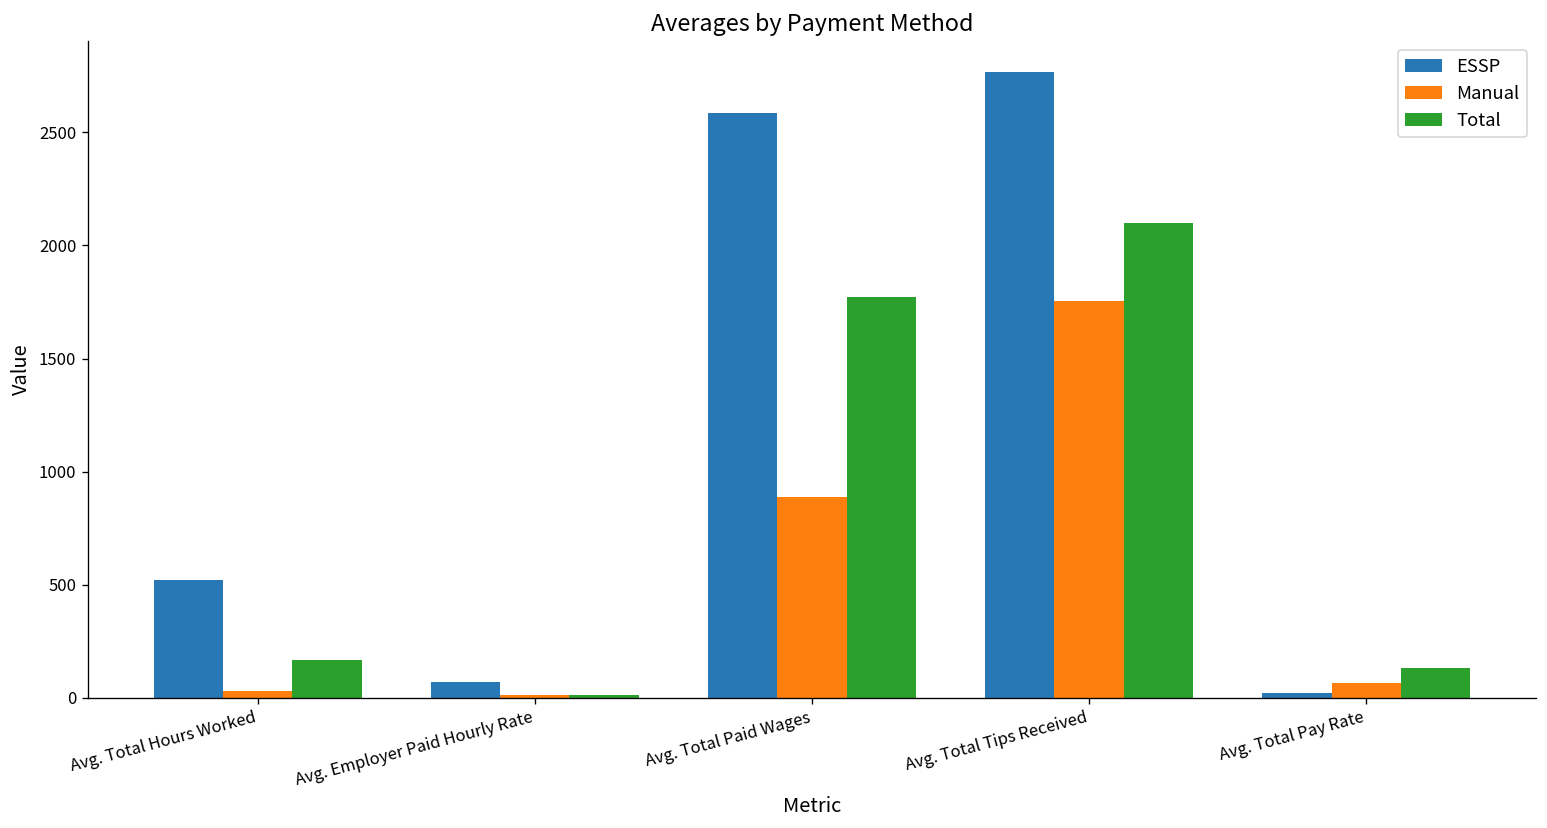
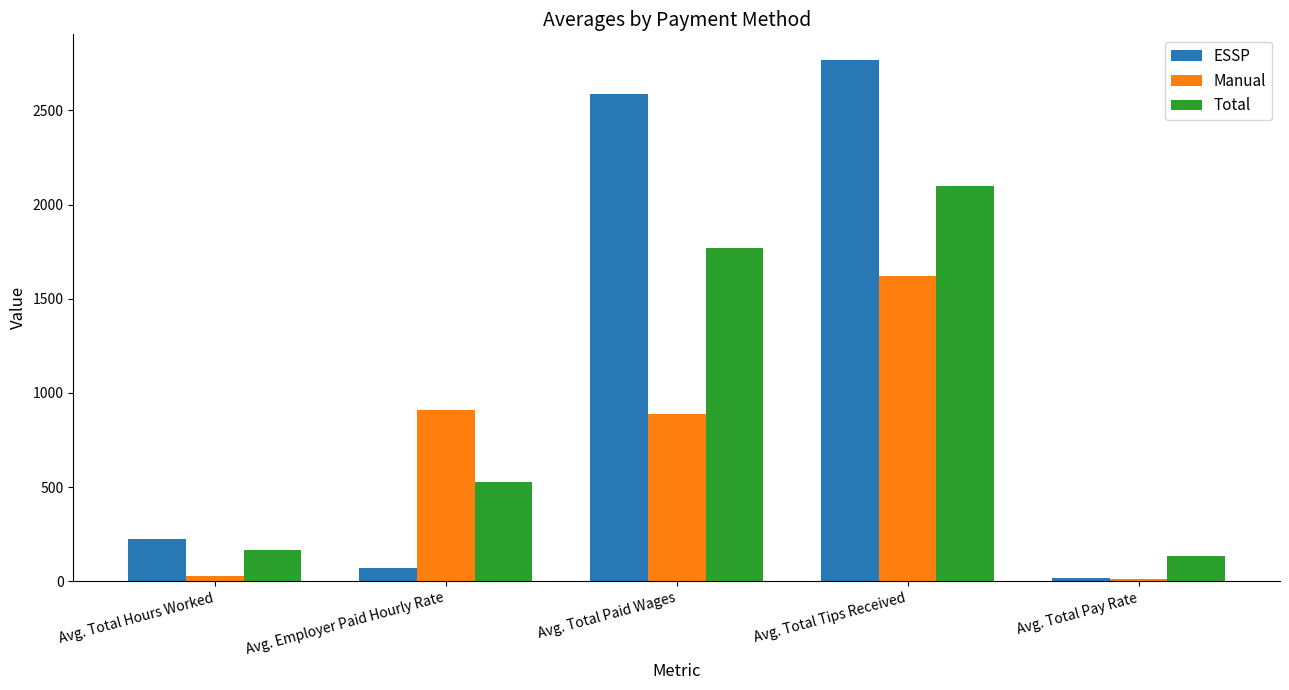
  {
    "ESSP": {
-     "Avg. Total Hours Worked": 520,
+     "Avg. Total Hours Worked": 220,
      "Avg. Employer Paid Hourly Rate": 70,
      "Avg. Total Paid Wages": 2590,
      "Avg. Total Tips Received": 2770,
      "Avg. Total Pay Rate": 20
    },
    "Manual": {
      "Avg. Total Hours Worked": 30,
-     "Avg. Employer Paid Hourly Rate": 10,
+     "Avg. Employer Paid Hourly Rate": 910,
      "Avg. Total Paid Wages": 890,
-     "Avg. Total Tips Received": 1760,
-     "Avg. Total Pay Rate": 60
+     "Avg. Total Tips Received": 1620,
+     "Avg. Total Pay Rate": 10
    },
    "Total": {
      "Avg. Total Hours Worked": 170,
-     "Avg. Employer Paid Hourly Rate": 10,
+     "Avg. Employer Paid Hourly Rate": 530,
      "Avg. Total Paid Wages": 1770,
      "Avg. Total Tips Received": 2100,
      "Avg. Total Pay Rate": 130
    }
  }
